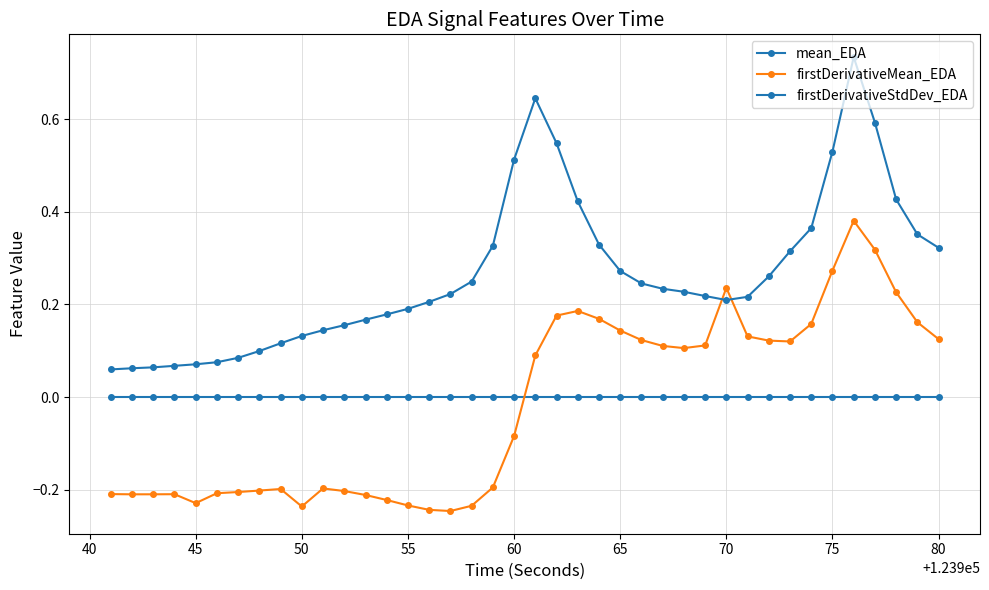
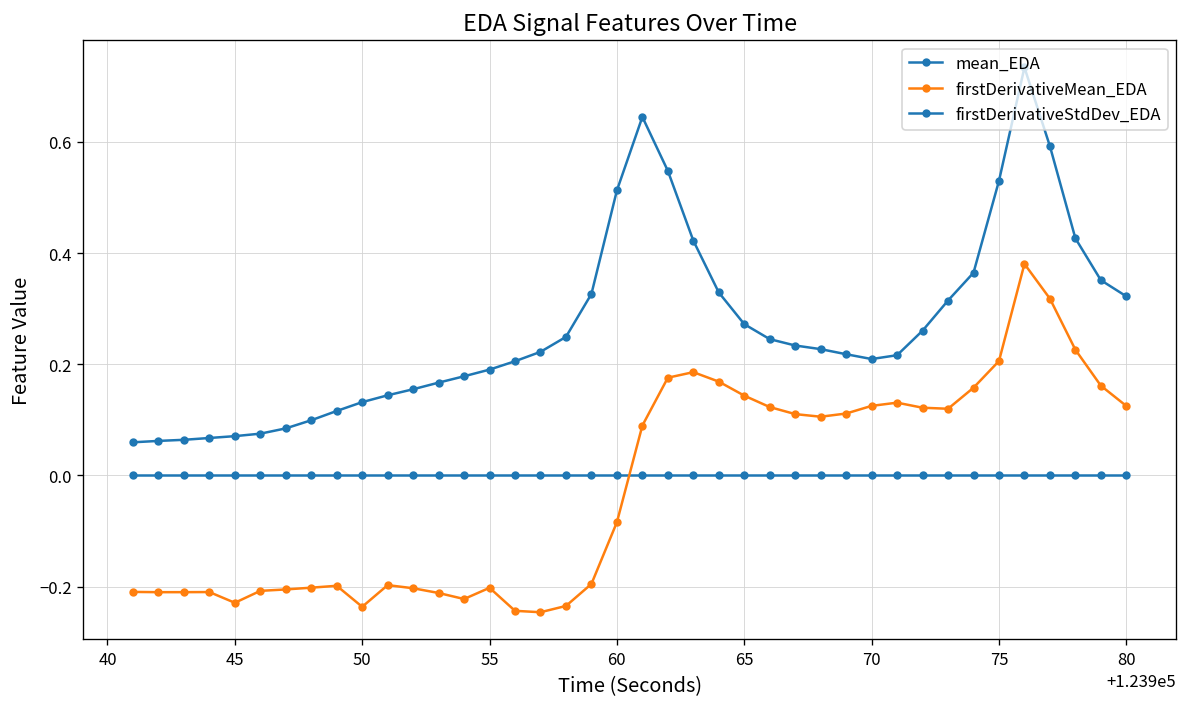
  {
    "firstDerivativeMean_EDA": {
      "45": -0.23,
      "50": -0.24,
-     "55": -0.23,
+     "55": -0.20,
      "60": -0.08,
      "65": 0.14,
-     "70": 0.24,
-     "75": 0.27,
+     "70": 0.13,
+     "75": 0.21,
      "80": 0.13
    }
  }
